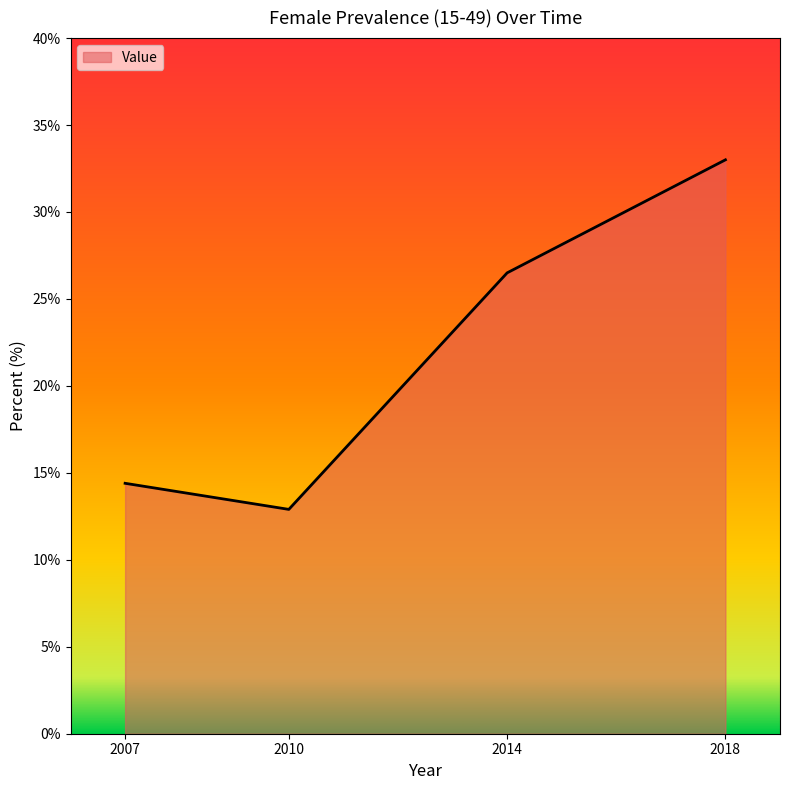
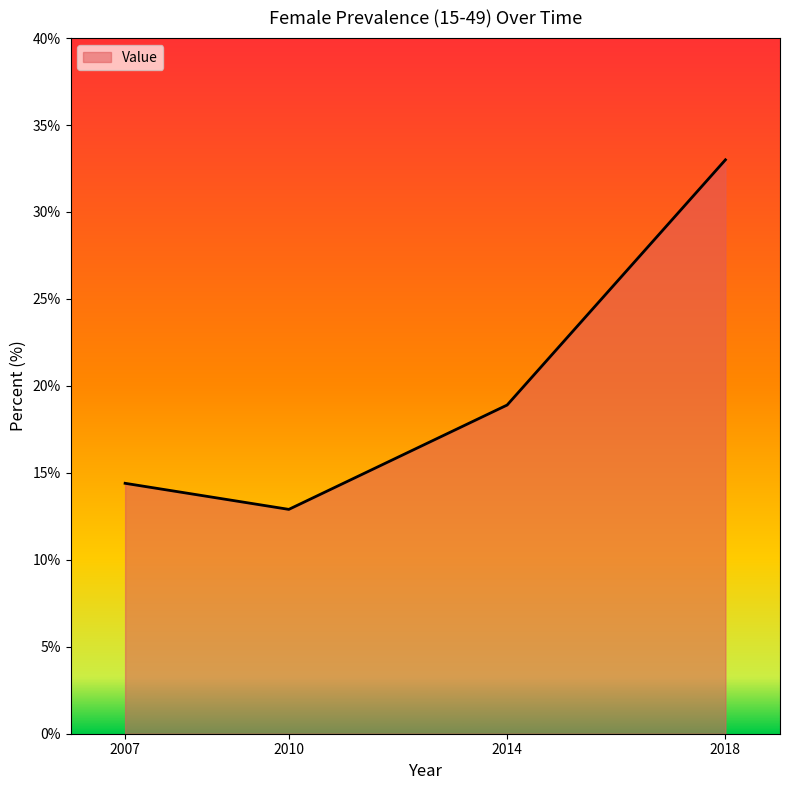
  {
    "2007": "14.4%",
    "2010": "12.9%",
-   "2014": "26.5%",
+   "2014": "18.9%",
    "2018": "33.0%"
  }
